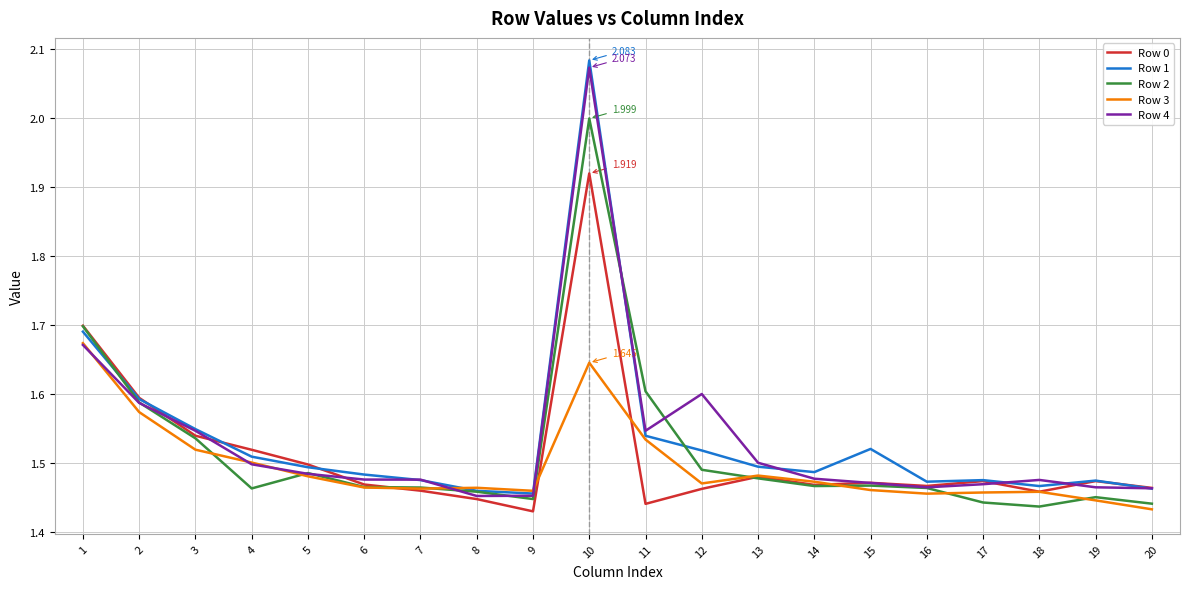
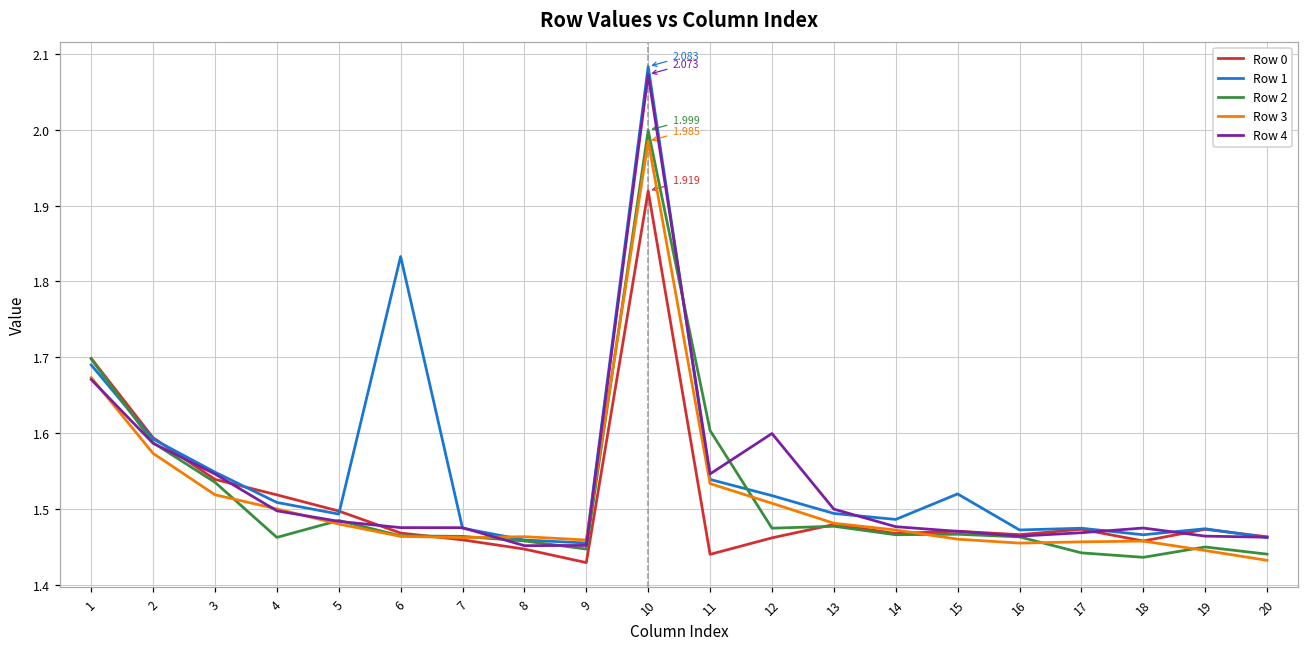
  {
    "Row 0": {
      "10": 1.919
    },
    "Row 1": {
      "1": 1.69,
      "4": 1.51,
      "5": 1.49,
-     "6": 1.48,
+     "6": 1.83,
      "11": 1.54,
      "12": 1.52,
      "13": 1.49,
      "14": 1.49,
      "15": 1.52,
      "16": 1.47,
      "18": 1.47
    },
    "Row 2": {
      "3": 1.54,
      "4": 1.46,
      "9": 1.45,
      "11": 1.60,
-     "12": 1.49,
+     "12": 1.47,
      "15": 1.47,
      "17": 1.44,
      "18": 1.44,
      "19": 1.45,
      "20": 1.44
    },
    "Row 3": {
-     "10": 1.645,
-     "12": 1.47
+     "10": 1.985,
+     "12": 1.51
    },
    "Row 4": {
      "6": 1.48,
      "8": 1.45,
      "11": 1.55,
      "12": 1.60,
      "13": 1.50,
      "14": 1.48,
      "17": 1.47,
      "18": 1.48,
      "19": 1.46
    }
  }
